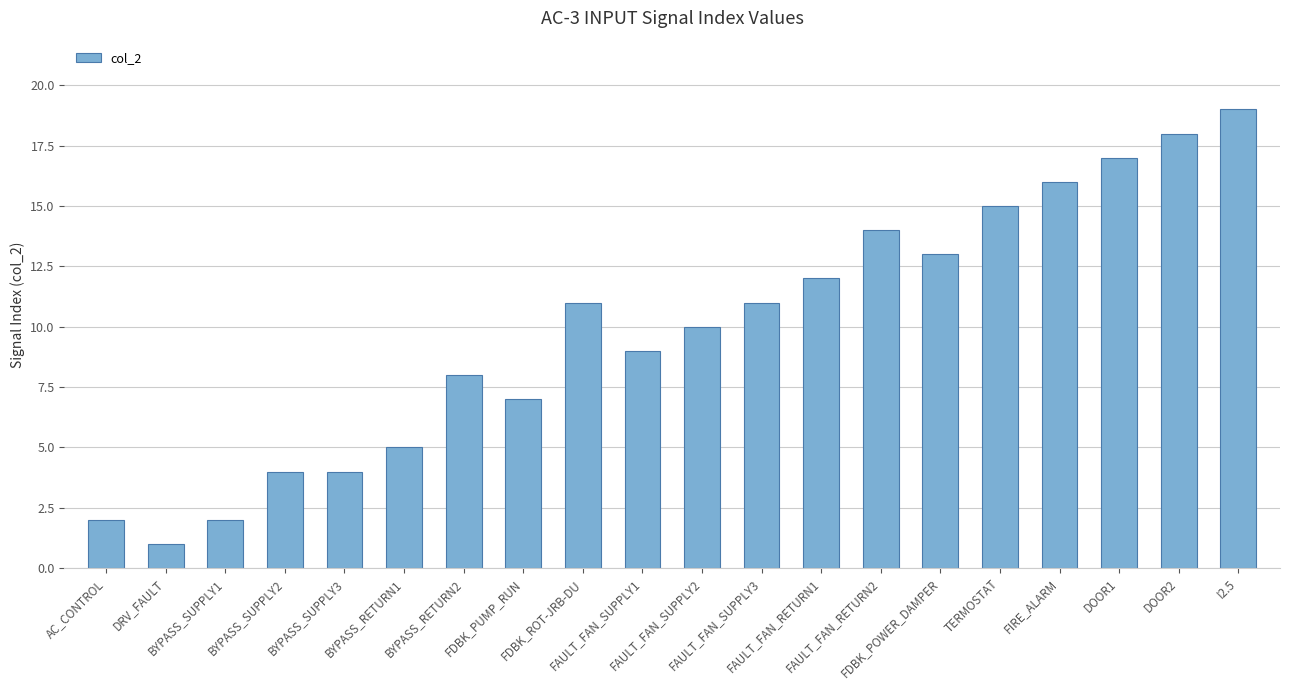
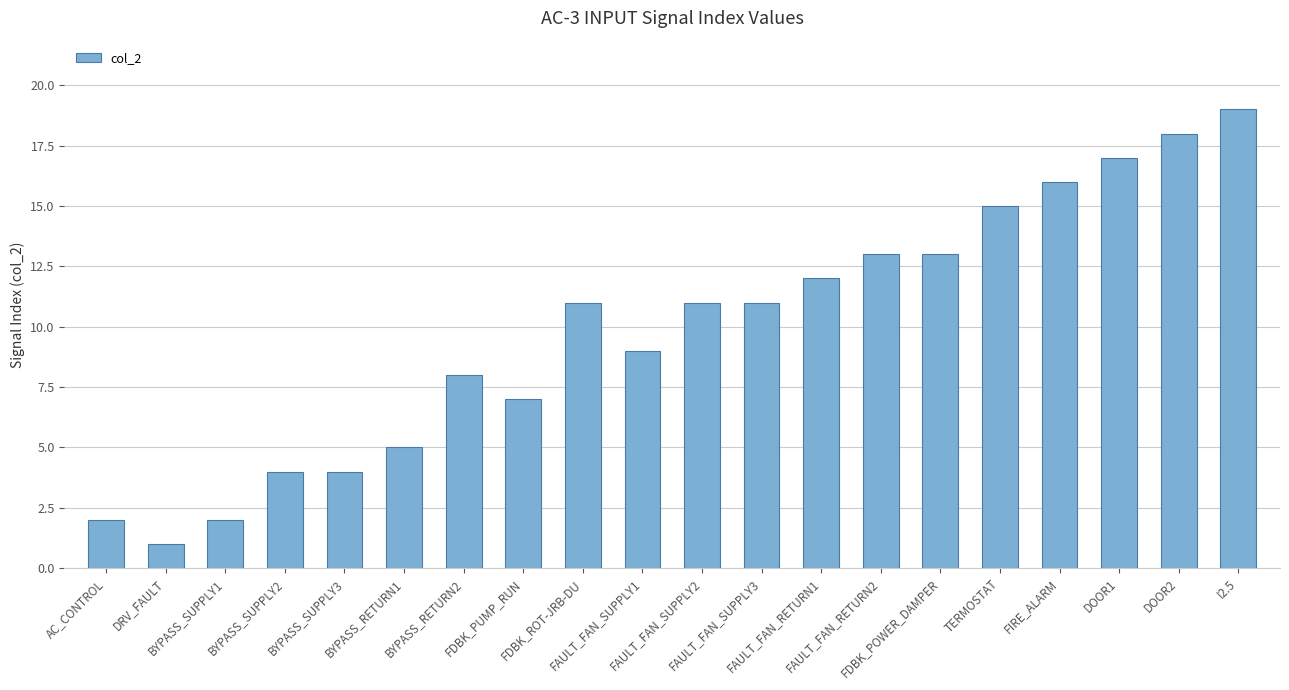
  {
    "AC_CONTROL": 2,
    "DRV_FAULT": 1,
    "BYPASS_SUPPLY1": 2,
    "BYPASS_SUPPLY2": 4,
    "BYPASS_SUPPLY3": 4,
    "BYPASS_RETURN1": 5,
    "BYPASS_RETURN2": 8,
    "FDBK_PUMP_RUN": 7,
    "FDBK_ROT-JRB-DU": 11,
    "FAULT_FAN_SUPPLY1": 9,
-   "FAULT_FAN_SUPPLY2": 10,
+   "FAULT_FAN_SUPPLY2": 11,
    "FAULT_FAN_SUPPLY3": 11,
    "FAULT_FAN_RETURN1": 12,
-   "FAULT_FAN_RETURN2": 14,
+   "FAULT_FAN_RETURN2": 13,
    "FDBK_POWER_DAMPER": 13,
    "TERMOSTAT": 15,
    "FIRE_ALARM": 16,
    "DOOR1": 17,
    "DOOR2": 18,
    "I2.5": 19
  }
